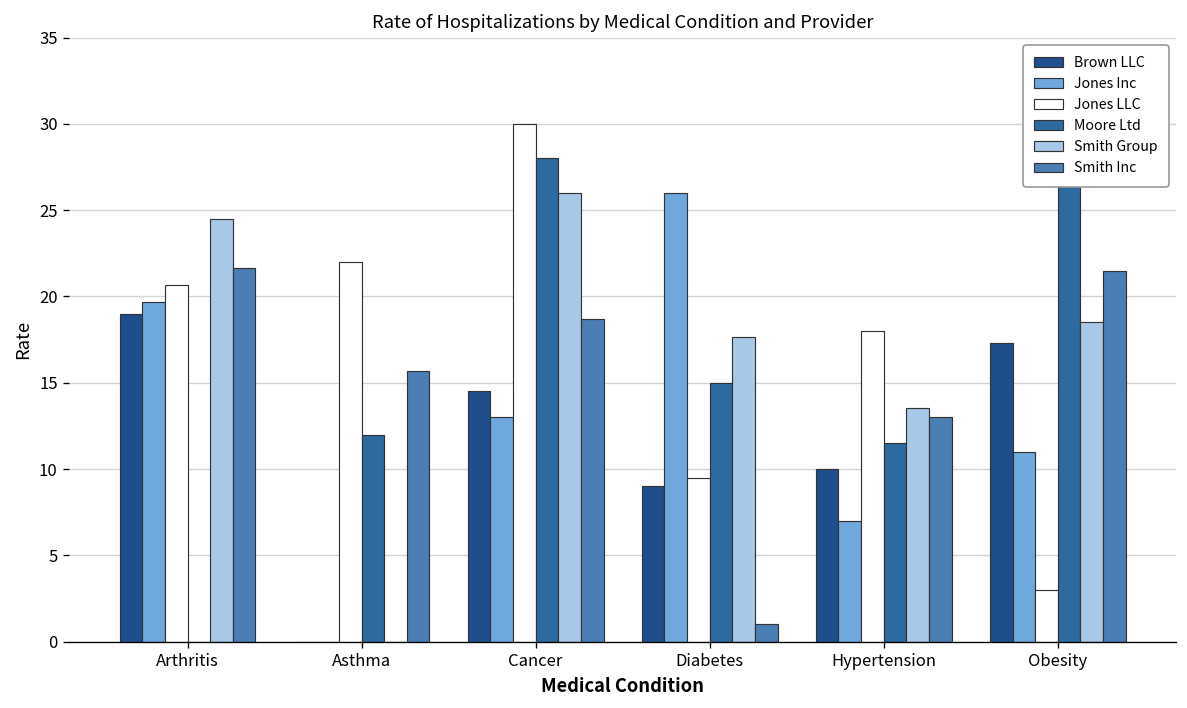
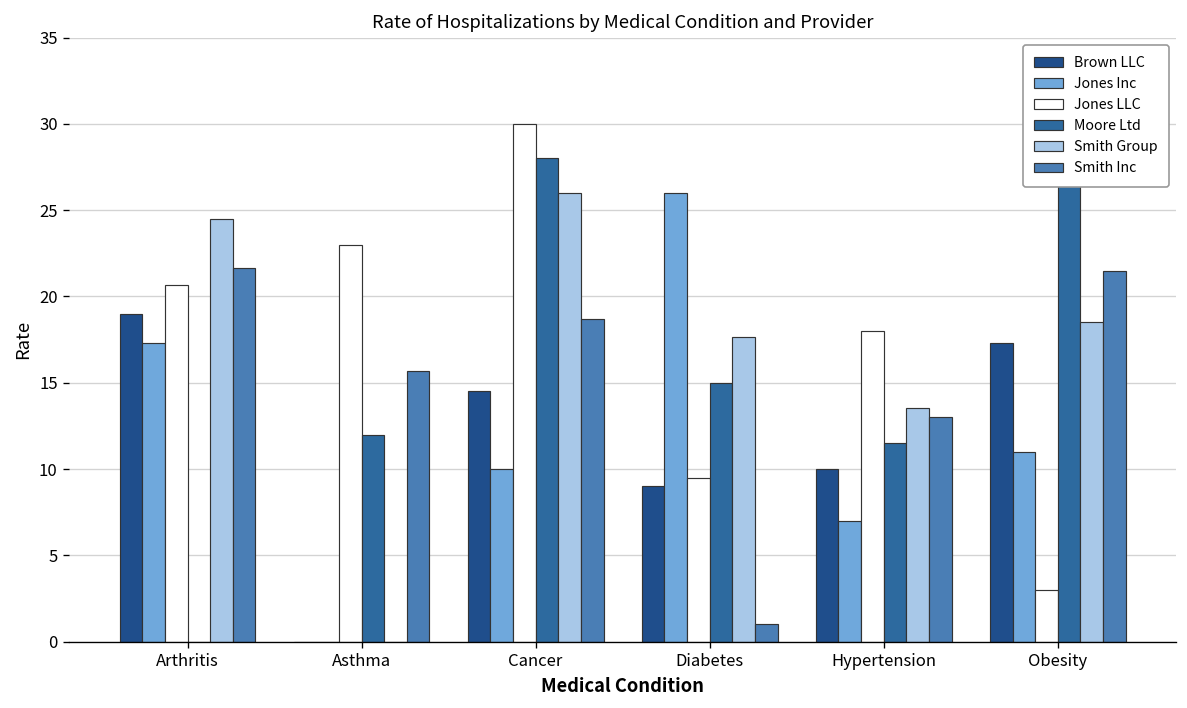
  {
    "Jones Inc": {
-     "Arthritis": 19.7,
+     "Arthritis": 17.3,
      "Asthma": 0.0,
-     "Cancer": 13,
+     "Cancer": 10,
      "Diabetes": 26.0,
      "Hypertension": 7.0,
      "Obesity": 11.0
    },
    "Jones LLC": {
      "Arthritis": 20.7,
-     "Asthma": 22,
+     "Asthma": 23,
      "Cancer": 30,
      "Diabetes": 9.5,
      "Hypertension": 18,
      "Obesity": 3
    },
    "Smith Group": {
      "Arthritis": 24.5,
      "Asthma": 0.0,
      "Cancer": 26.0,
      "Diabetes": 17.7,
      "Hypertension": 13.6,
      "Obesity": 18.5
    }
  }
